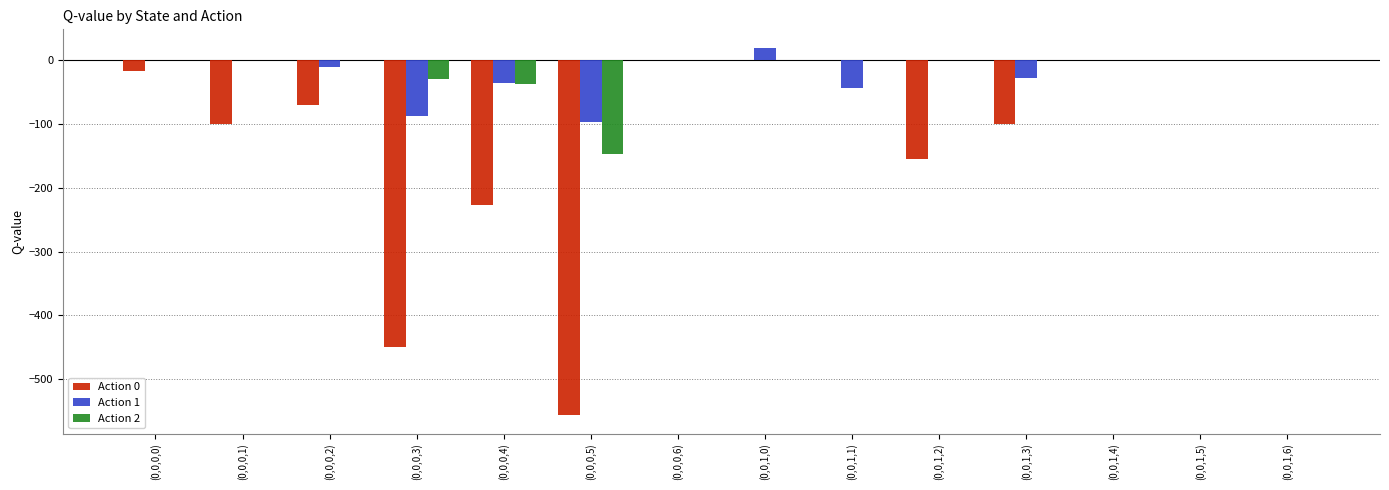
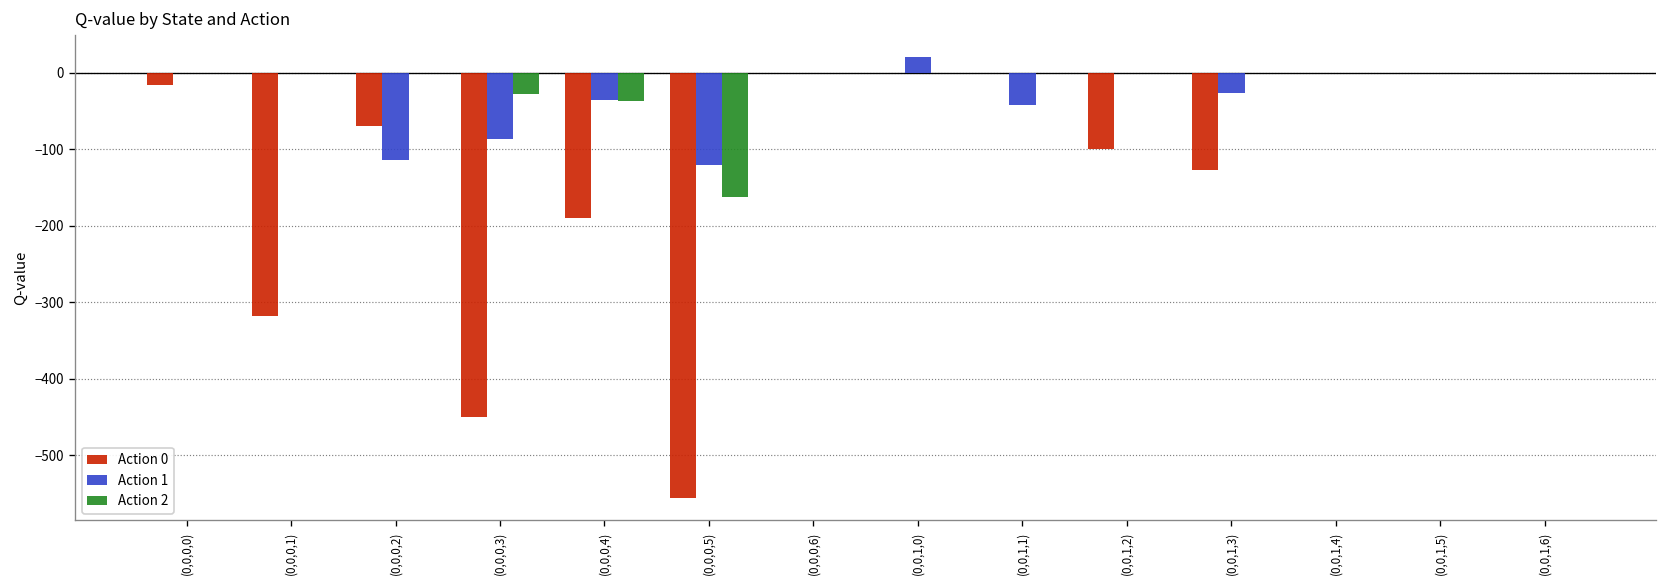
  {
    "Action 0": {
      "(0,0,0,0)": -20,
-     "(0,0,0,1)": -100,
+     "(0,0,0,1)": -320,
      "(0,0,0,2)": -70,
      "(0,0,0,3)": -450,
-     "(0,0,0,4)": -230,
+     "(0,0,0,4)": -190,
      "(0,0,0,5)": -560,
      "(0,0,0,6)": 0,
      "(0,0,1,0)": 0,
      "(0,0,1,1)": 0,
-     "(0,0,1,2)": -160,
-     "(0,0,1,3)": -100,
+     "(0,0,1,2)": -100,
+     "(0,0,1,3)": -130,
      "(0,0,1,4)": 0,
      "(0,0,1,5)": 0,
      "(0,0,1,6)": 0
    },
    "Action 1": {
      "(0,0,0,0)": 0,
      "(0,0,0,1)": 0,
-     "(0,0,0,2)": -10,
+     "(0,0,0,2)": -110,
      "(0,0,0,3)": -90,
      "(0,0,0,4)": -40,
-     "(0,0,0,5)": -100,
+     "(0,0,0,5)": -120,
      "(0,0,0,6)": 0,
      "(0,0,1,0)": 20,
      "(0,0,1,1)": -40,
      "(0,0,1,2)": 0,
      "(0,0,1,3)": -30,
      "(0,0,1,4)": 0,
      "(0,0,1,5)": 0,
      "(0,0,1,6)": 0
    },
    "Action 2": {
      "(0,0,0,0)": 0,
      "(0,0,0,1)": 0,
      "(0,0,0,2)": 0,
      "(0,0,0,3)": -30,
      "(0,0,0,4)": -40,
-     "(0,0,0,5)": -150,
+     "(0,0,0,5)": -160,
      "(0,0,0,6)": 0,
      "(0,0,1,0)": 0,
      "(0,0,1,1)": 0,
      "(0,0,1,2)": 0,
      "(0,0,1,3)": 0,
      "(0,0,1,4)": 0,
      "(0,0,1,5)": 0,
      "(0,0,1,6)": 0
    }
  }
